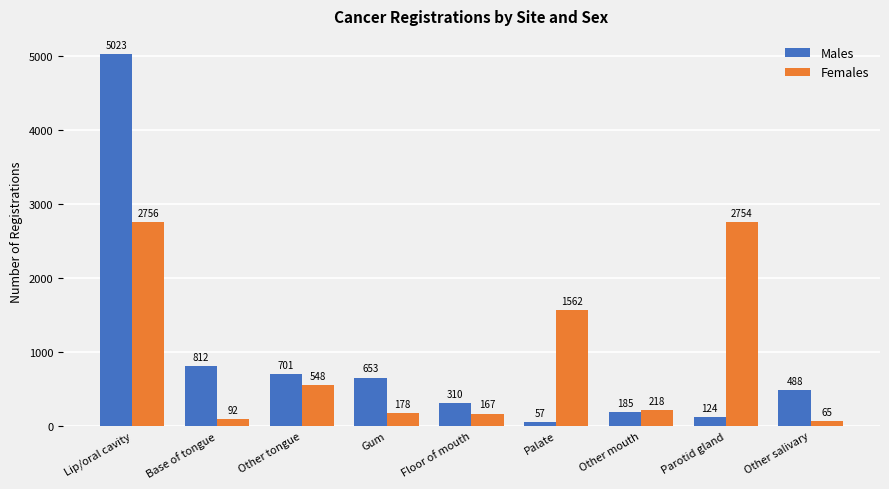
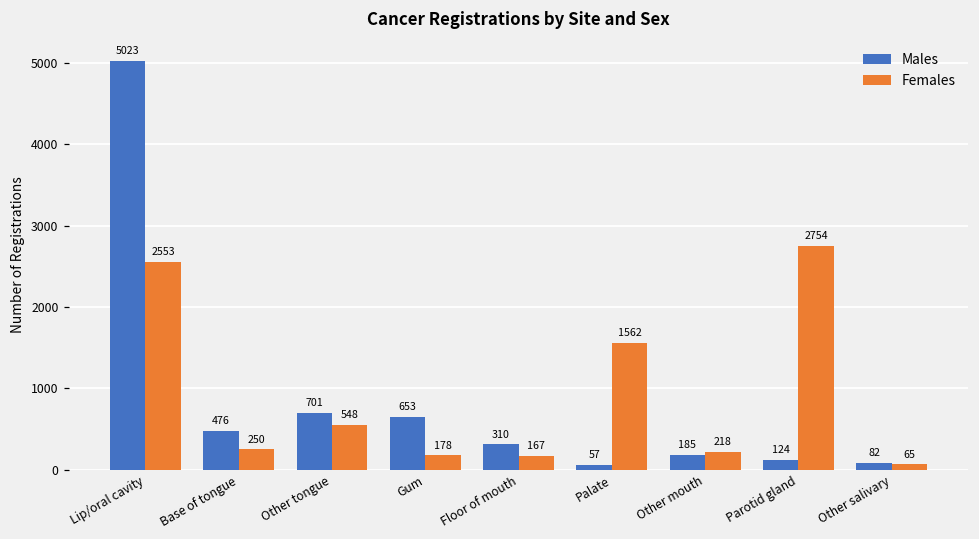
  {
    "Males": {
      "Lip/oral cavity": 5023,
-     "Base of tongue": 812,
+     "Base of tongue": 476,
      "Other tongue": 701,
      "Gum": 653,
      "Floor of mouth": 310,
      "Palate": 57,
      "Other mouth": 185,
      "Parotid gland": 124,
-     "Other salivary": 488
+     "Other salivary": 82
    },
    "Females": {
-     "Lip/oral cavity": 2756,
-     "Base of tongue": 92,
+     "Lip/oral cavity": 2553,
+     "Base of tongue": 250,
      "Other tongue": 548,
      "Gum": 178,
      "Floor of mouth": 167,
      "Palate": 1562,
      "Other mouth": 218,
      "Parotid gland": 2754,
      "Other salivary": 65
    }
  }
